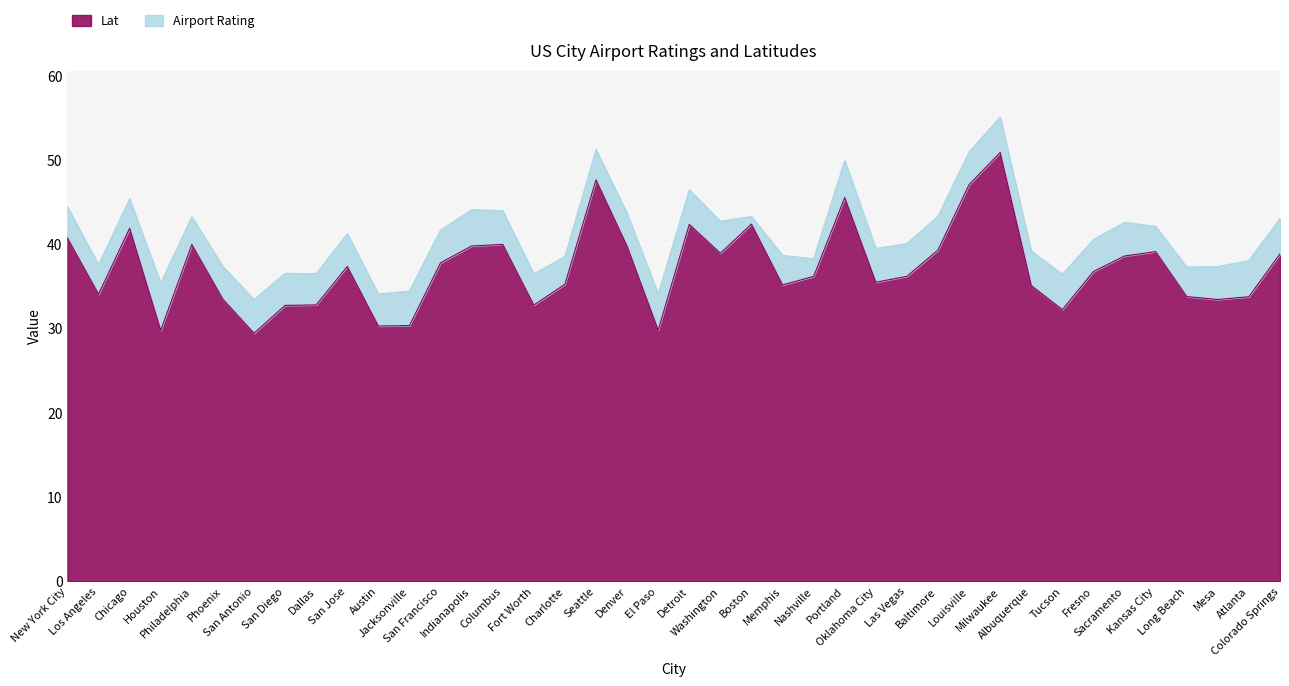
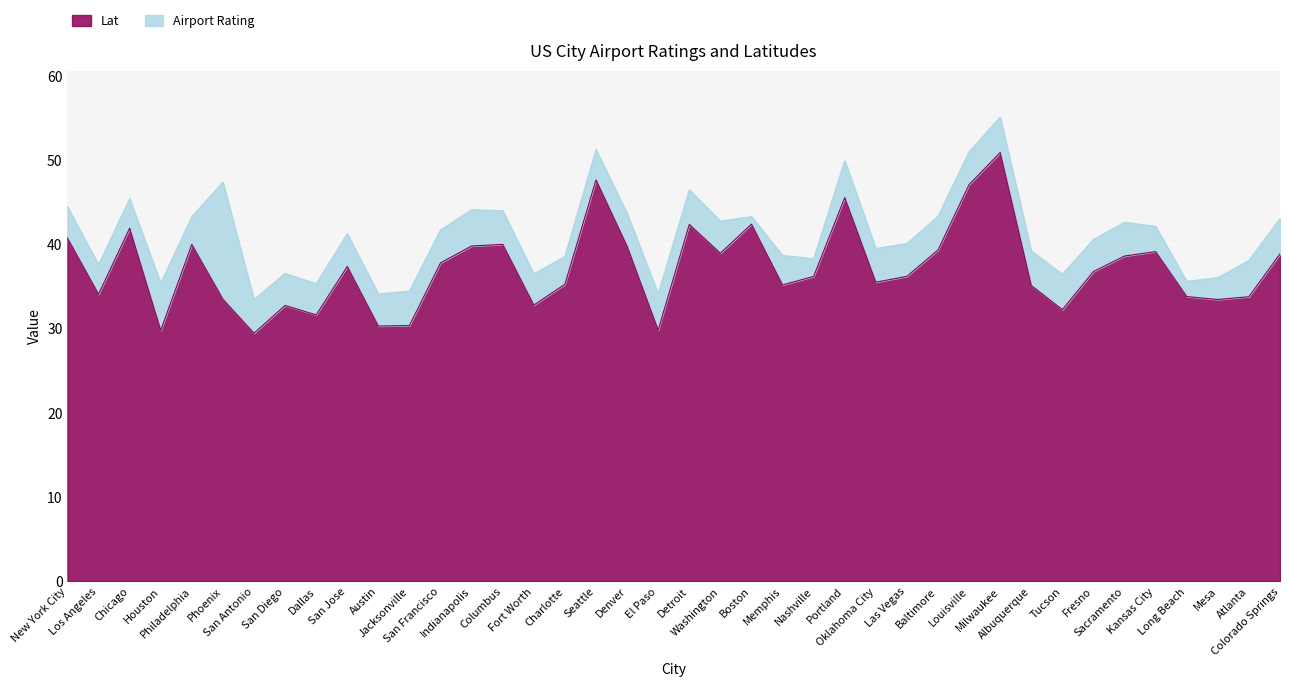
  {
    "Lat": {
      "New York City": 41,
      "Los Angeles": 34,
      "Chicago": 42,
      "Houston": 30,
      "Philadelphia": 40,
      "Phoenix": 33,
      "San Antonio": 29,
      "San Diego": 33,
-     "Dallas": 33,
+     "Dallas": 32,
      "San Jose": 37,
      "Austin": 30,
      "Jacksonville": 30,
      "San Francisco": 38,
      "Indianapolis": 40,
      "Columbus": 40,
      "Fort Worth": 33,
      "Charlotte": 35,
      "Seattle": 48,
      "Denver": 40,
      "El Paso": 30,
      "Detroit": 42,
      "Washington": 39,
      "Boston": 42,
      "Memphis": 35,
      "Nashville": 36,
      "Portland": 46,
      "Oklahoma City": 35,
      "Las Vegas": 36,
      "Baltimore": 39,
      "Louisville": 47,
      "Milwaukee": 51,
      "Albuquerque": 35,
      "Tucson": 32,
      "Fresno": 37,
      "Sacramento": 39,
      "Kansas City": 39,
      "Long Beach": 34,
      "Mesa": 33,
      "Atlanta": 34,
      "Colorado Springs": 39
    },
    "Airport Rating": {
      "New York City": 4,
      "Los Angeles": 4,
      "Chicago": 4,
      "Houston": 6,
      "Philadelphia": 3,
-     "Phoenix": 4,
+     "Phoenix": 14,
      "San Antonio": 4,
      "San Diego": 4,
      "Dallas": 4,
      "San Jose": 4,
      "Austin": 4,
      "Jacksonville": 4,
      "San Francisco": 4,
      "Indianapolis": 4,
      "Columbus": 4,
      "Fort Worth": 4,
      "Charlotte": 3,
      "Seattle": 4,
      "Denver": 4,
      "El Paso": 4,
      "Detroit": 4,
      "Washington": 4,
      "Boston": 1,
      "Memphis": 4,
      "Nashville": 2,
      "Portland": 4,
      "Oklahoma City": 4,
      "Las Vegas": 4,
      "Baltimore": 4,
      "Louisville": 4,
      "Milwaukee": 4,
      "Albuquerque": 4,
      "Tucson": 4,
      "Fresno": 4,
      "Sacramento": 4,
      "Kansas City": 3,
-     "Long Beach": 4,
-     "Mesa": 4,
+     "Long Beach": 2,
+     "Mesa": 3,
      "Atlanta": 4,
      "Colorado Springs": 4
    }
  }
